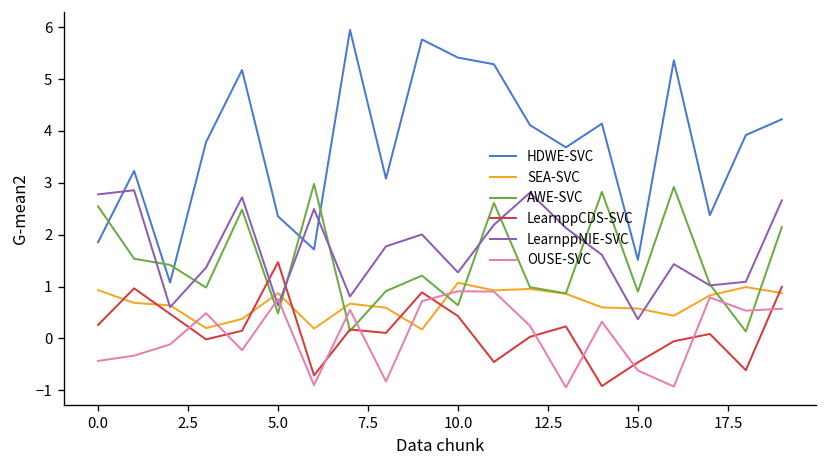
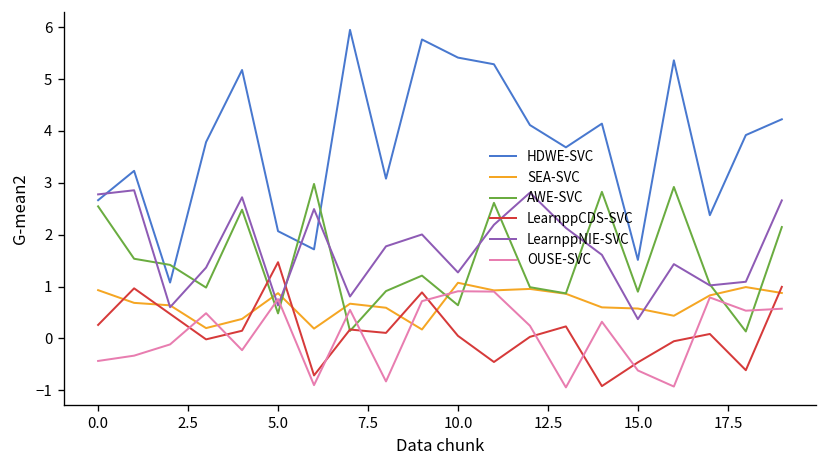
  {
    "HDWE-SVC": {
-     "0.0": 1.9,
-     "5.0": 2.4,
+     "0.0": 2.7,
+     "5.0": 2.1,
      "10.0": 5.4,
      "15.0": 1.5
    },
    "SEA-SVC": {
      "0.0": 0.9,
      "5.0": 0.9,
      "10.0": 1.1,
      "15.0": 0.6
    },
    "AWE-SVC": {
      "0.0": 2.5,
      "5.0": 0.5,
      "10.0": 0.6,
      "15.0": 0.9
    },
    "LearnppCDS-SVC": {
      "0.0": 0.3,
      "5.0": 1.5,
-     "10.0": 0.4,
+     "10.0": 0.0,
      "15.0": -0.5
    },
    "LearnppNIE-SVC": {
      "0.0": 2.8,
      "5.0": 0.6,
      "10.0": 1.3,
      "15.0": 0.4
    },
    "OUSE-SVC": {
      "0.0": -0.4,
      "5.0": 0.8,
      "10.0": 0.9,
      "15.0": -0.6
    }
  }
